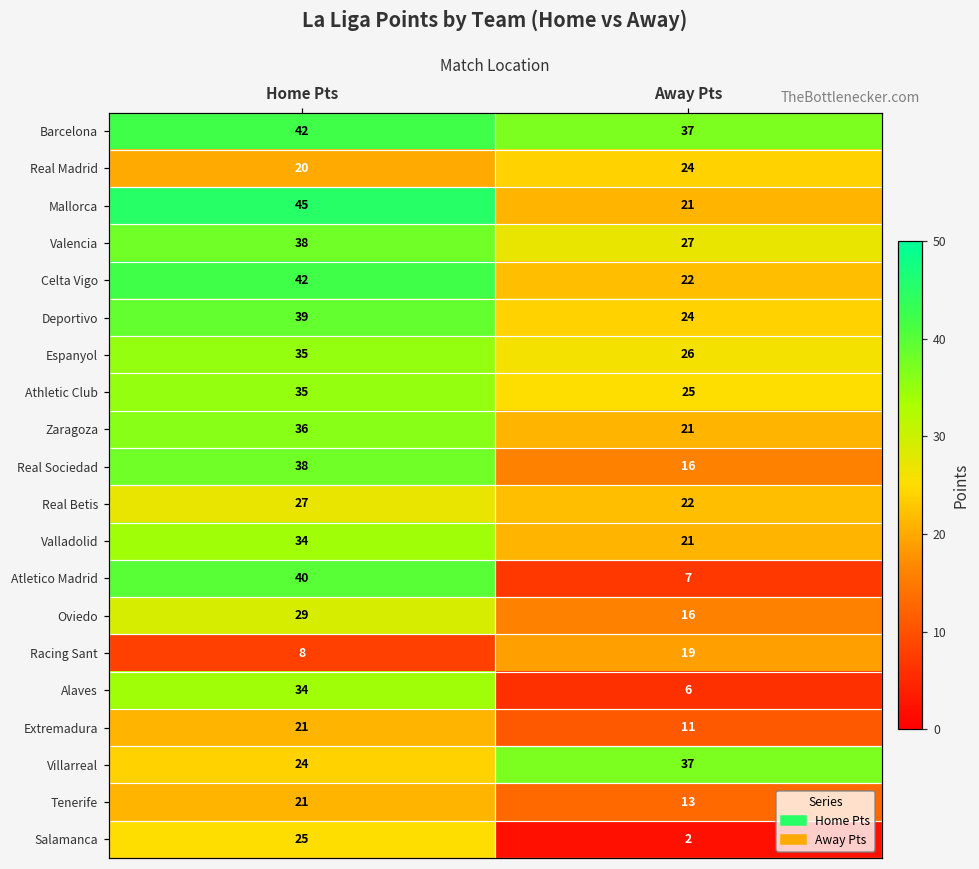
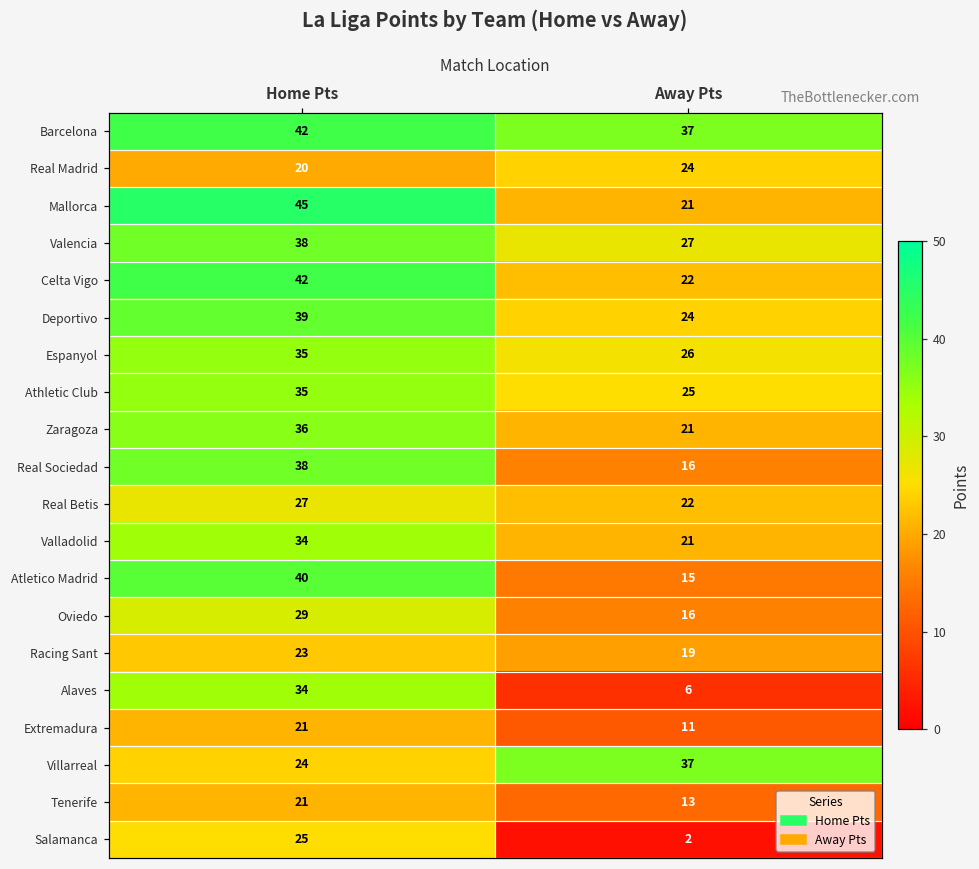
  {
    "Barcelona": {
      "Home Pts": 42,
      "Away Pts": 37
    },
    "Real Madrid": {
      "Home Pts": 20,
      "Away Pts": 24
    },
    "Mallorca": {
      "Home Pts": 45,
      "Away Pts": 21
    },
    "Valencia": {
      "Home Pts": 38,
      "Away Pts": 27
    },
    "Celta Vigo": {
      "Home Pts": 42,
      "Away Pts": 22
    },
    "Deportivo": {
      "Home Pts": 39,
      "Away Pts": 24
    },
    "Espanyol": {
      "Home Pts": 35,
      "Away Pts": 26
    },
    "Athletic Club": {
      "Home Pts": 35,
      "Away Pts": 25
    },
    "Zaragoza": {
      "Home Pts": 36,
      "Away Pts": 21
    },
    "Real Sociedad": {
      "Home Pts": 38,
      "Away Pts": 16
    },
    "Real Betis": {
      "Home Pts": 27,
      "Away Pts": 22
    },
    "Valladolid": {
      "Home Pts": 34,
      "Away Pts": 21
    },
    "Atletico Madrid": {
      "Home Pts": 40,
-     "Away Pts": 7
+     "Away Pts": 15
    },
    "Oviedo": {
      "Home Pts": 29,
      "Away Pts": 16
    },
    "Racing Sant": {
-     "Home Pts": 8,
+     "Home Pts": 23,
      "Away Pts": 19
    },
    "Alaves": {
      "Home Pts": 34,
      "Away Pts": 6
    },
    "Extremadura": {
      "Home Pts": 21,
      "Away Pts": 11
    },
    "Villarreal": {
      "Home Pts": 24,
      "Away Pts": 37
    },
    "Tenerife": {
      "Home Pts": 21,
      "Away Pts": 13
    },
    "Salamanca": {
      "Home Pts": 25,
      "Away Pts": 2
    }
  }
